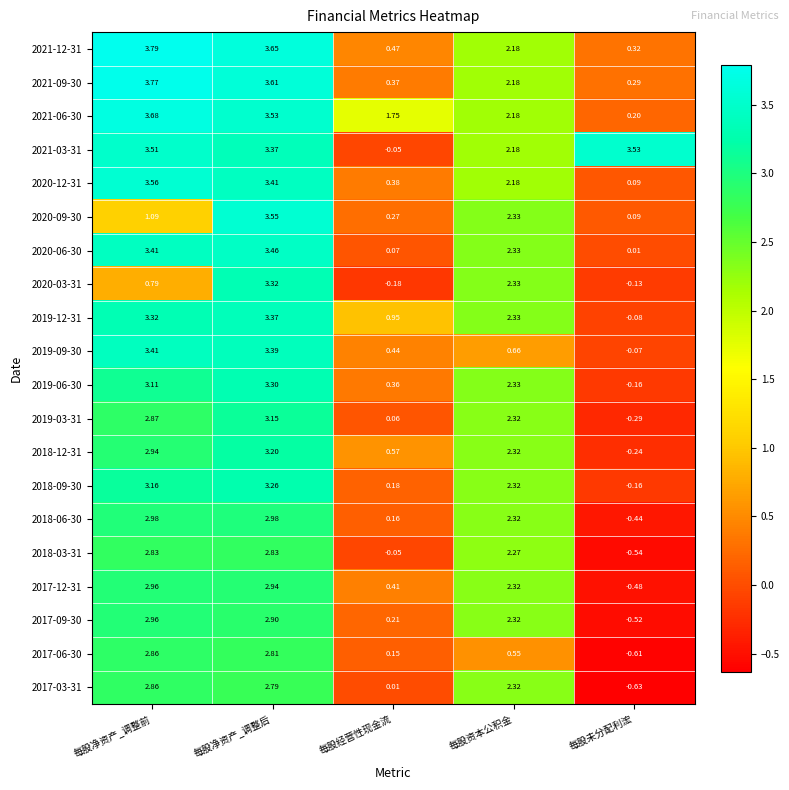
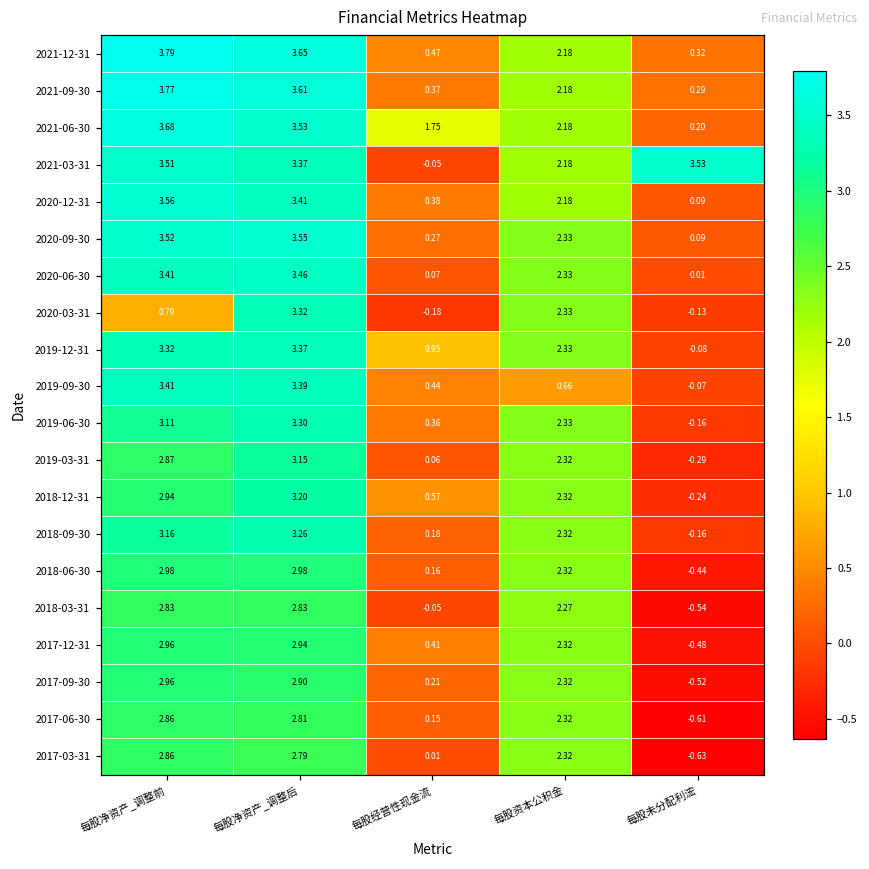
  {
    "2021-12-31": {
      "每股净资产_调整前": 3.79,
      "每股净资产_调整后": 3.65,
      "每股经营性现金流": 0.47,
      "每股资本公积金": 2.18,
      "每股未分配利浤": 0.32
    },
    "2021-09-30": {
      "每股净资产_调整前": 3.77,
      "每股净资产_调整后": 3.61,
      "每股经营性现金流": 0.37,
      "每股资本公积金": 2.18,
      "每股未分配利浤": 0.29
    },
    "2021-06-30": {
      "每股净资产_调整前": 3.68,
      "每股净资产_调整后": 3.53,
      "每股经营性现金流": 1.75,
      "每股资本公积金": 2.18,
      "每股未分配利浤": 0.20
    },
    "2021-03-31": {
      "每股净资产_调整前": 3.51,
      "每股净资产_调整后": 3.37,
      "每股经营性现金流": -0.05,
      "每股资本公积金": 2.18,
      "每股未分配利浤": 3.53
    },
    "2020-12-31": {
      "每股净资产_调整前": 3.56,
      "每股净资产_调整后": 3.41,
      "每股经营性现金流": 0.38,
      "每股资本公积金": 2.18,
      "每股未分配利浤": 0.09
    },
    "2020-09-30": {
-     "每股净资产_调整前": 1.09,
+     "每股净资产_调整前": 3.52,
      "每股净资产_调整后": 3.55,
      "每股经营性现金流": 0.27,
      "每股资本公积金": 2.33,
      "每股未分配利浤": 0.09
    },
    "2020-06-30": {
      "每股净资产_调整前": 3.41,
      "每股净资产_调整后": 3.46,
      "每股经营性现金流": 0.07,
      "每股资本公积金": 2.33,
      "每股未分配利浤": 0.01
    },
    "2020-03-31": {
      "每股净资产_调整前": 0.79,
      "每股净资产_调整后": 3.32,
      "每股经营性现金流": -0.18,
      "每股资本公积金": 2.33,
      "每股未分配利浤": -0.13
    },
    "2019-12-31": {
      "每股净资产_调整前": 3.32,
      "每股净资产_调整后": 3.37,
      "每股经营性现金流": 0.95,
      "每股资本公积金": 2.33,
      "每股未分配利浤": -0.08
    },
    "2019-09-30": {
      "每股净资产_调整前": 3.41,
      "每股净资产_调整后": 3.39,
      "每股经营性现金流": 0.44,
      "每股资本公积金": 0.66,
      "每股未分配利浤": -0.07
    },
    "2019-06-30": {
      "每股净资产_调整前": 3.11,
      "每股净资产_调整后": 3.30,
      "每股经营性现金流": 0.36,
      "每股资本公积金": 2.33,
      "每股未分配利浤": -0.16
    },
    "2019-03-31": {
      "每股净资产_调整前": 2.87,
      "每股净资产_调整后": 3.15,
      "每股经营性现金流": 0.06,
      "每股资本公积金": 2.32,
      "每股未分配利浤": -0.29
    },
    "2018-12-31": {
      "每股净资产_调整前": 2.94,
      "每股净资产_调整后": 3.20,
      "每股经营性现金流": 0.57,
      "每股资本公积金": 2.32,
      "每股未分配利浤": -0.24
    },
    "2018-09-30": {
      "每股净资产_调整前": 3.16,
      "每股净资产_调整后": 3.26,
      "每股经营性现金流": 0.18,
      "每股资本公积金": 2.32,
      "每股未分配利浤": -0.16
    },
    "2018-06-30": {
      "每股净资产_调整前": 2.98,
      "每股净资产_调整后": 2.98,
      "每股经营性现金流": 0.16,
      "每股资本公积金": 2.32,
      "每股未分配利浤": -0.44
    },
    "2018-03-31": {
      "每股净资产_调整前": 2.83,
      "每股净资产_调整后": 2.83,
      "每股经营性现金流": -0.05,
      "每股资本公积金": 2.27,
      "每股未分配利浤": -0.54
    },
    "2017-12-31": {
      "每股净资产_调整前": 2.96,
      "每股净资产_调整后": 2.94,
      "每股经营性现金流": 0.41,
      "每股资本公积金": 2.32,
      "每股未分配利浤": -0.48
    },
    "2017-09-30": {
      "每股净资产_调整前": 2.96,
      "每股净资产_调整后": 2.90,
      "每股经营性现金流": 0.21,
      "每股资本公积金": 2.32,
      "每股未分配利浤": -0.52
    },
    "2017-06-30": {
      "每股净资产_调整前": 2.86,
      "每股净资产_调整后": 2.81,
      "每股经营性现金流": 0.15,
-     "每股资本公积金": 0.55,
+     "每股资本公积金": 2.32,
      "每股未分配利浤": -0.61
    },
    "2017-03-31": {
      "每股净资产_调整前": 2.86,
      "每股净资产_调整后": 2.79,
      "每股经营性现金流": 0.01,
      "每股资本公积金": 2.32,
      "每股未分配利浤": -0.63
    }
  }
